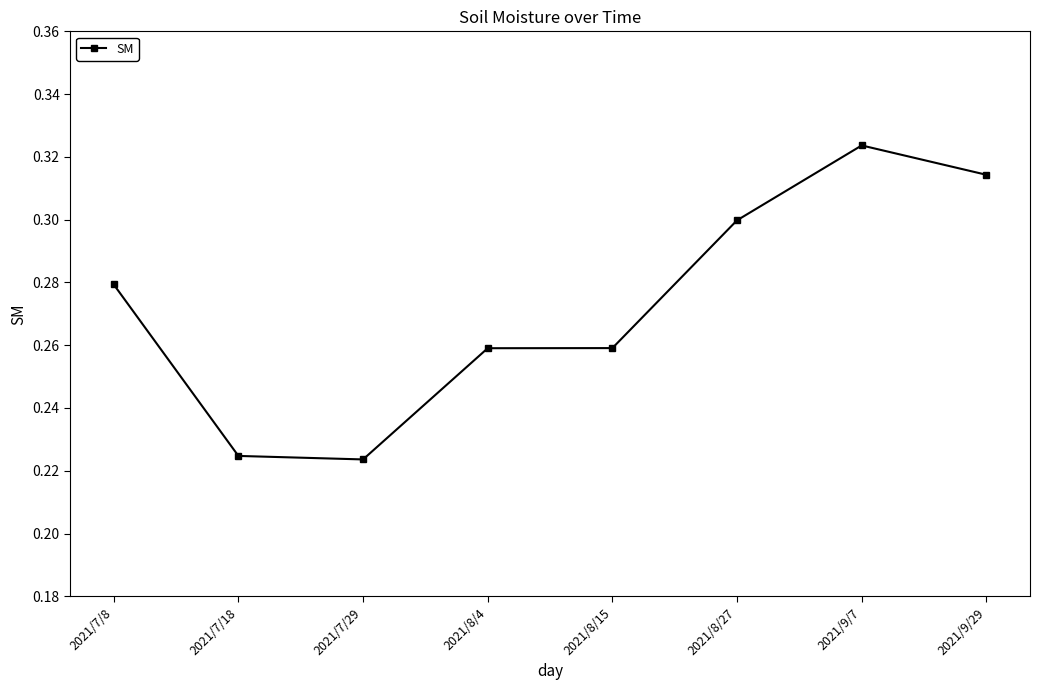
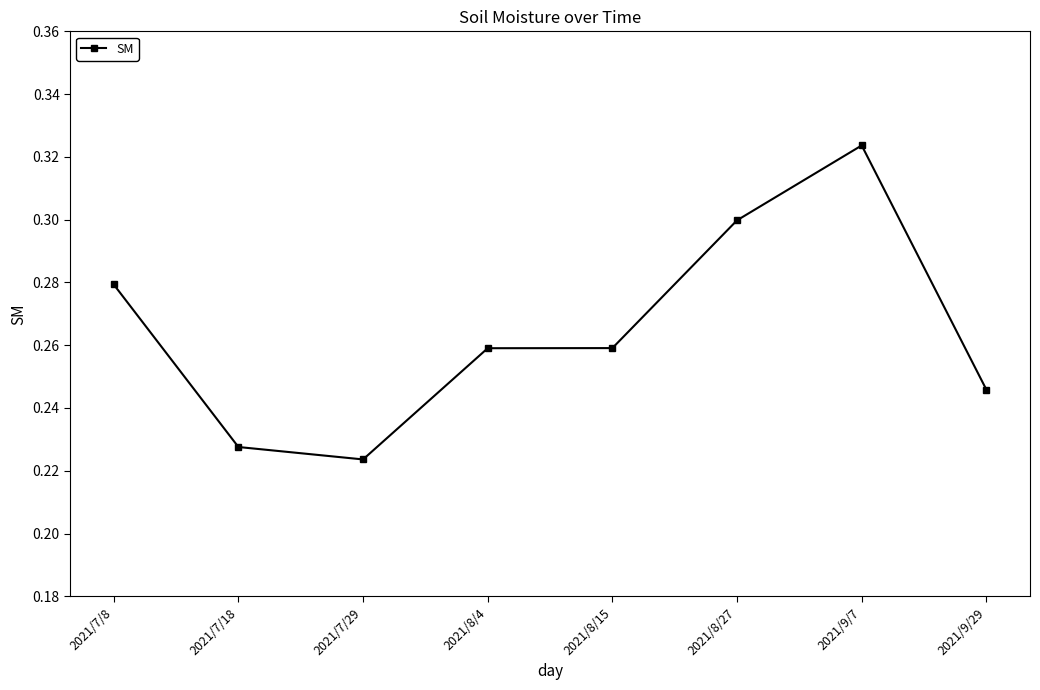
  {
    "2021/7/8": 0.279,
-   "2021/7/18": 0.225,
+   "2021/7/18": 0.228,
    "2021/7/29": 0.224,
    "2021/8/4": 0.259,
    "2021/8/15": 0.259,
    "2021/8/27": 0.300,
    "2021/9/7": 0.324,
-   "2021/9/29": 0.314
+   "2021/9/29": 0.246
  }
